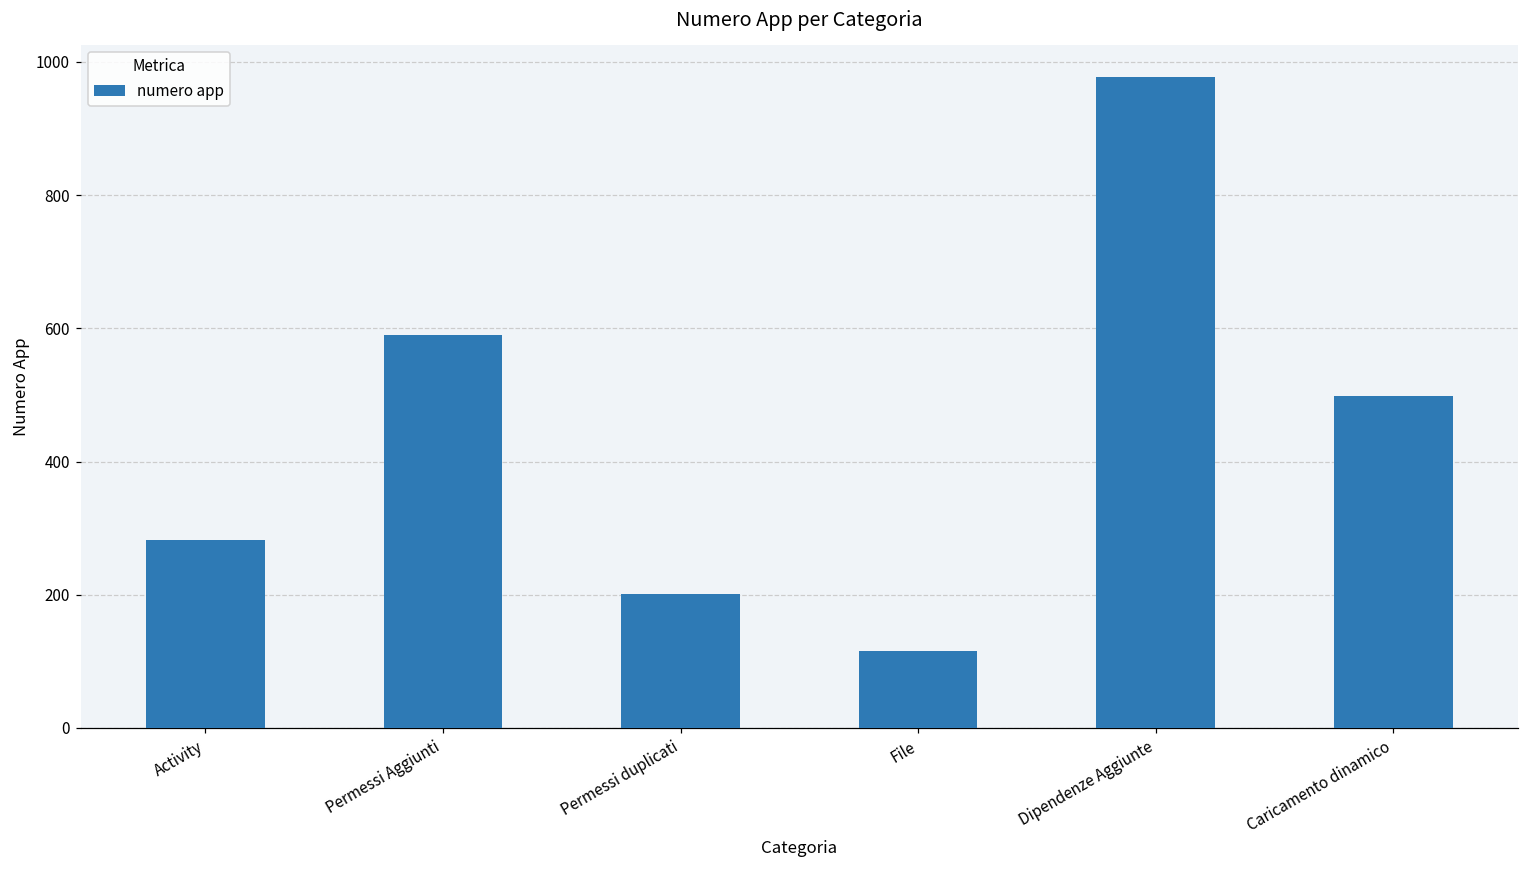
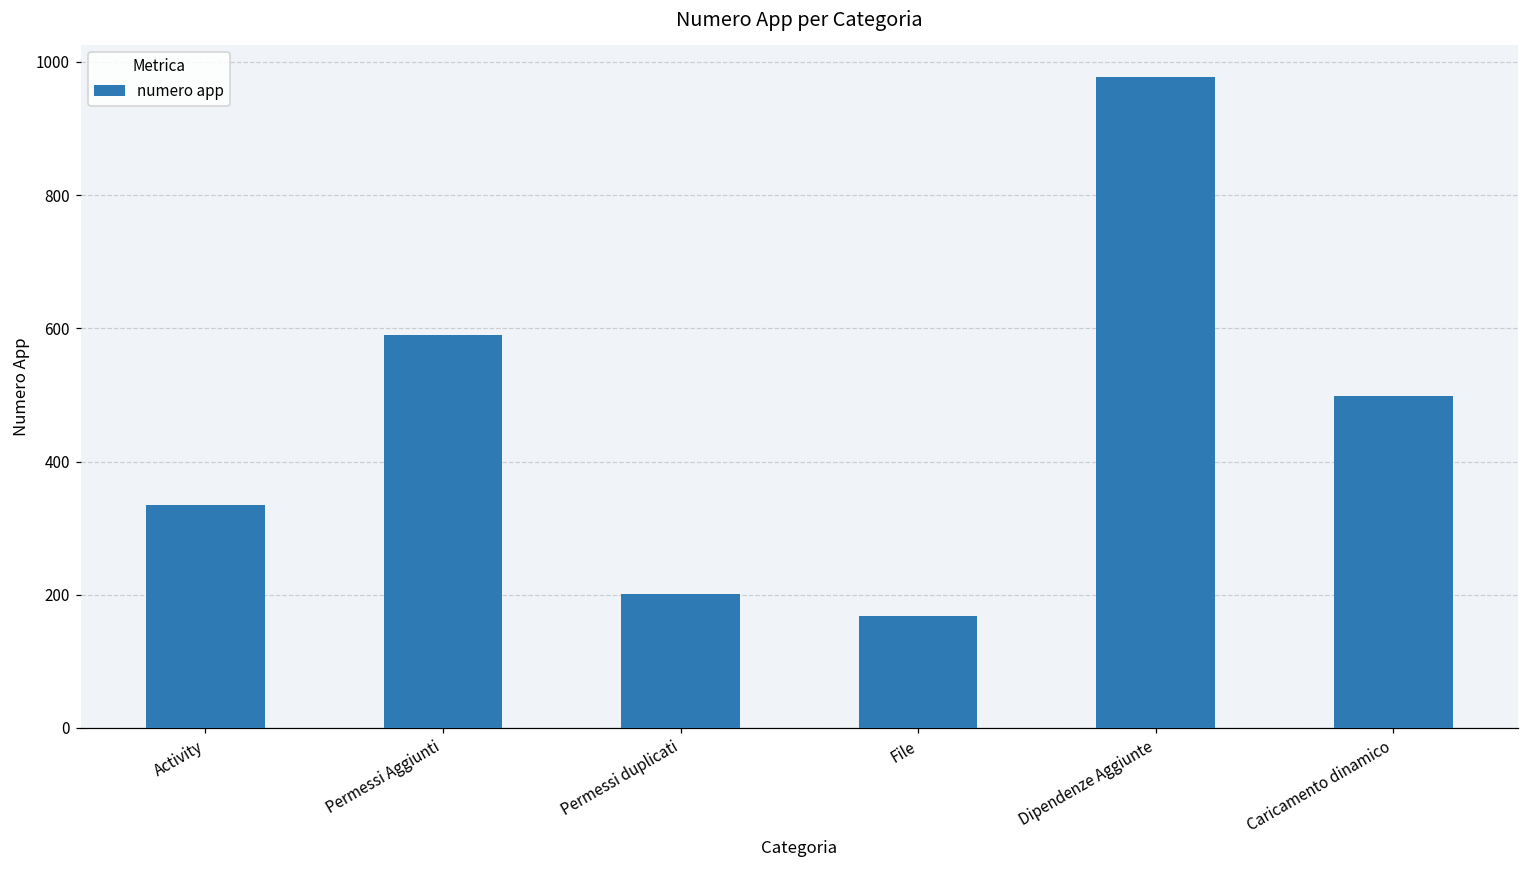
  {
-   "Activity": 280,
+   "Activity": 340,
    "Permessi Aggiunti": 590,
    "Permessi duplicati": 200,
-   "File": 120,
+   "File": 170,
    "Dipendenze Aggiunte": 980,
    "Caricamento dinamico": 500
  }
